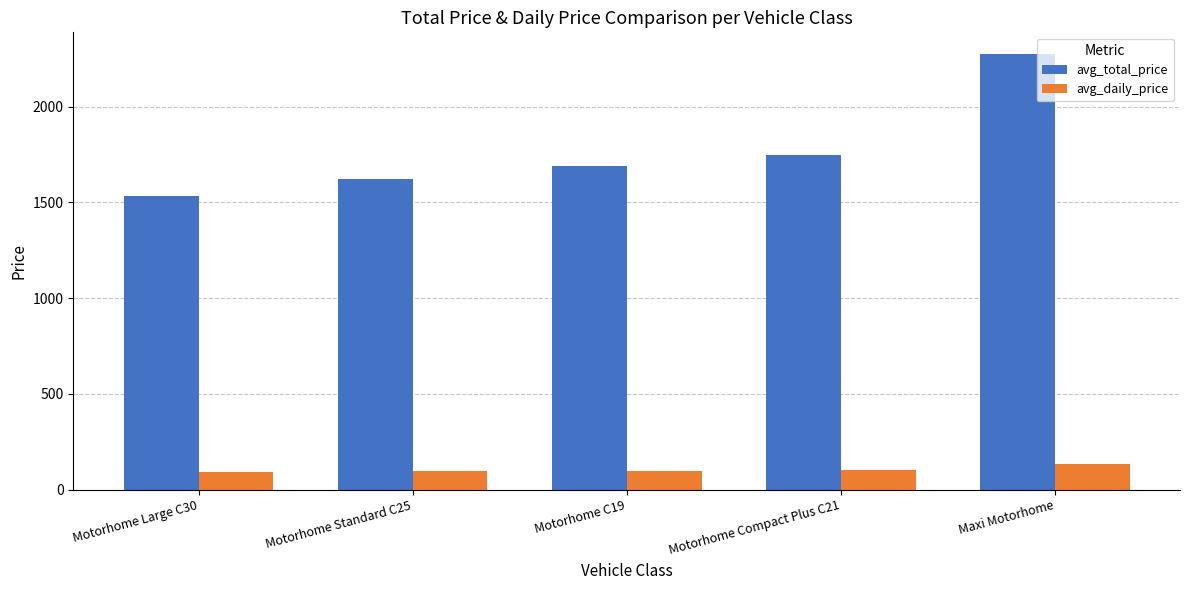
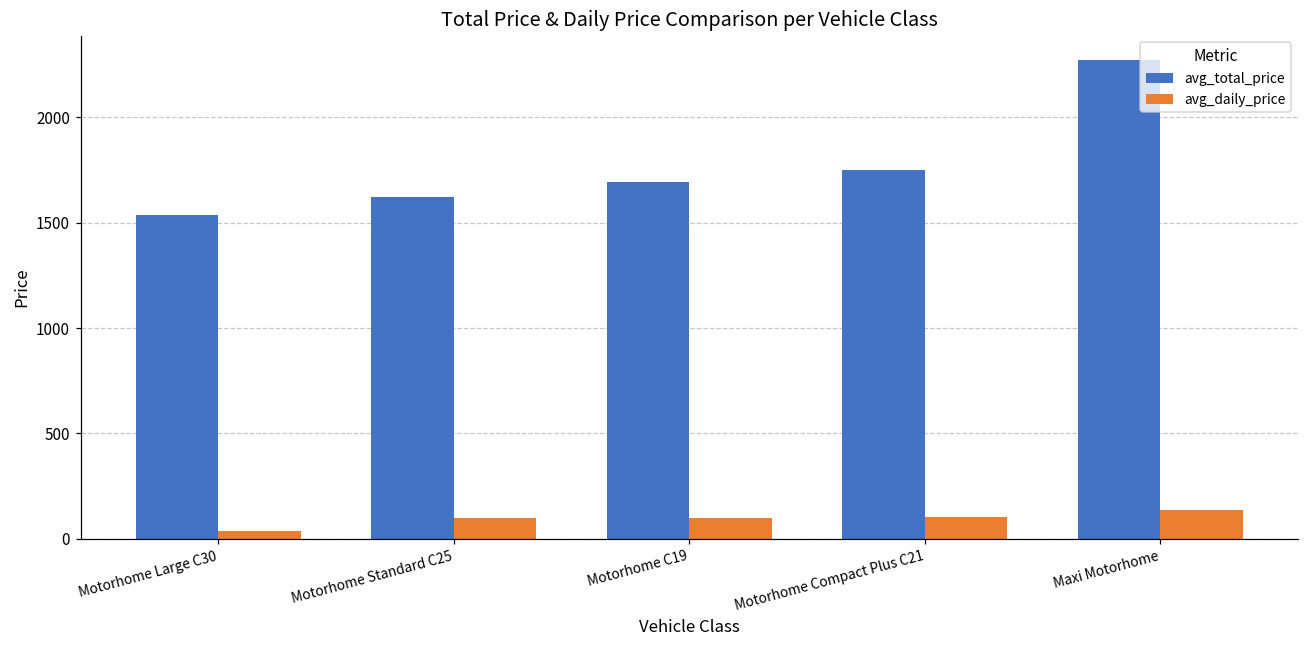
  {
    "avg_total_price": {
      "Motorhome Large C30": 1540,
      "Motorhome Standard C25": 1620,
      "Motorhome C19": 1690,
      "Motorhome Compact Plus C21": 1750,
      "Maxi Motorhome": 2280
    },
    "avg_daily_price": {
-     "Motorhome Large C30": 90,
+     "Motorhome Large C30": 40,
      "Motorhome Standard C25": 100,
      "Motorhome C19": 100,
      "Motorhome Compact Plus C21": 100,
      "Maxi Motorhome": 130
    }
  }
